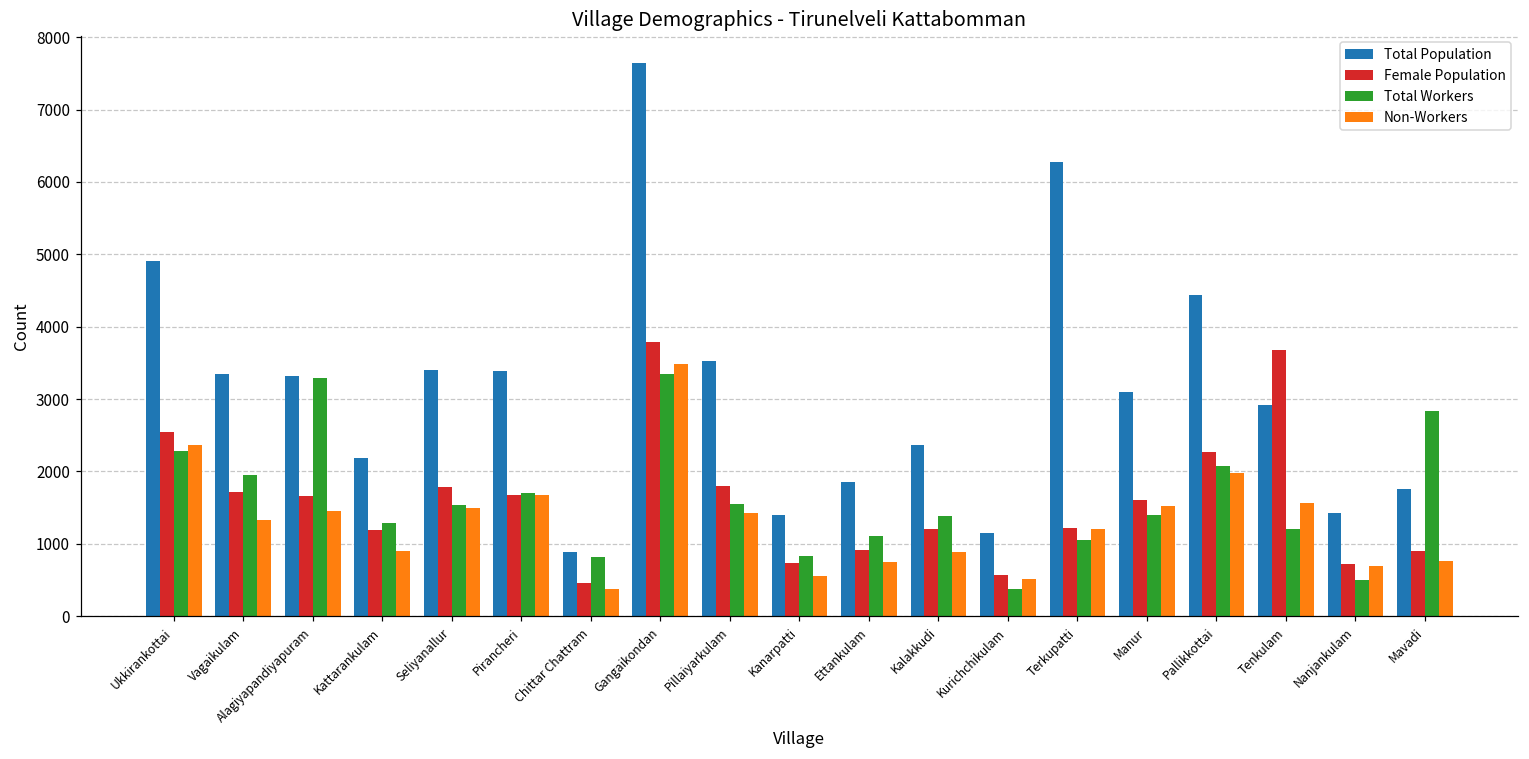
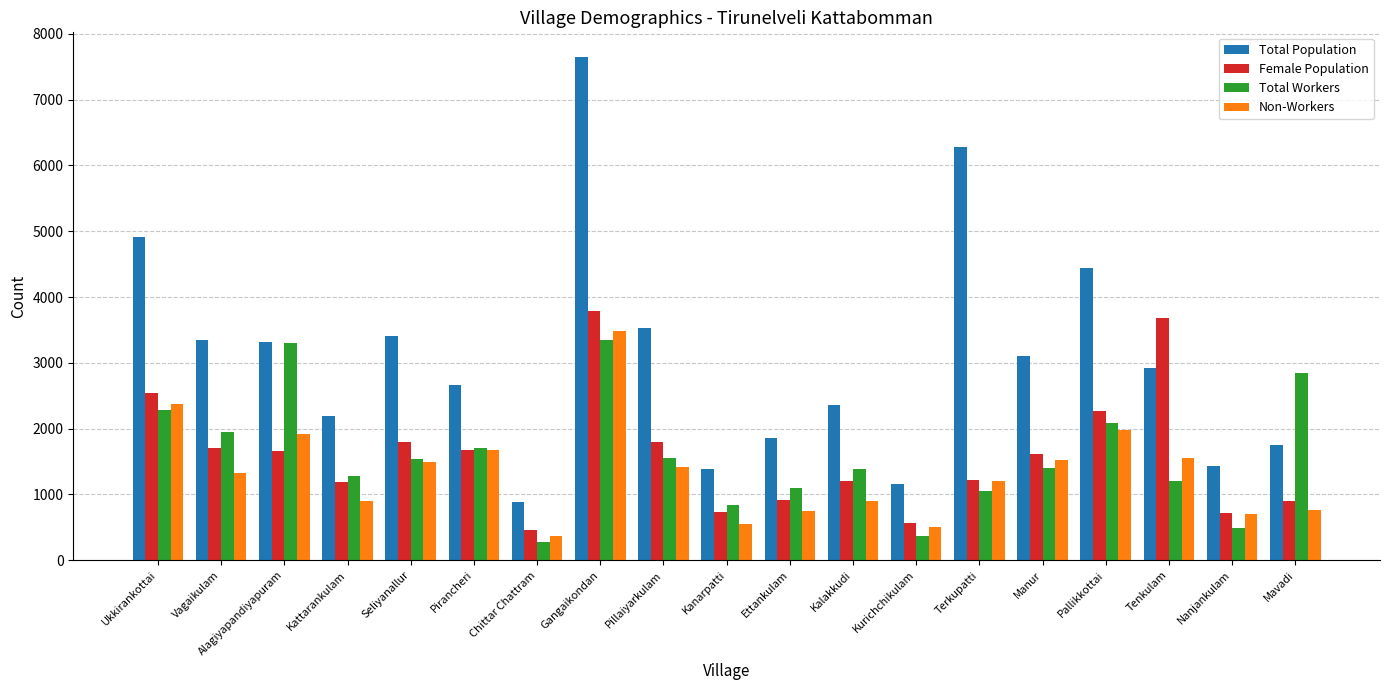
  {
    "Total Population": {
      "Ukkirankottai": 4900,
      "Vagaikulam": 3300,
      "Alagiyapandiyapuram": 3300,
      "Kattarankulam": 2200,
      "Seliyanallur": 3400,
-     "Pirancheri": 3400,
+     "Pirancheri": 2700,
      "Chittar Chattram": 900,
      "Gangaikondan": 7600,
      "Pillaiyarkulam": 3500,
      "Kanarpatti": 1400,
      "Ettankulam": 1900,
      "Kalakkudi": 2400,
      "Kurichchikulam": 1200,
      "Terkupatti": 6300,
      "Manur": 3100,
      "Pallikkottai": 4400,
      "Tenkulam": 2900,
      "Nanjankulam": 1400,
      "Mavadi": 1800
    },
    "Female Population": {
      "Ukkirankottai": 2500,
      "Vagaikulam": 1700,
      "Alagiyapandiyapuram": 1700,
      "Kattarankulam": 1200,
      "Seliyanallur": 1800,
      "Pirancheri": 1700,
      "Chittar Chattram": 500,
      "Gangaikondan": 3800,
      "Pillaiyarkulam": 1800,
      "Kanarpatti": 700,
      "Ettankulam": 900,
      "Kalakkudi": 1200,
      "Kurichchikulam": 600,
      "Terkupatti": 1200,
      "Manur": 1600,
      "Pallikkottai": 2300,
      "Tenkulam": 3700,
      "Nanjankulam": 700,
      "Mavadi": 900
    },
    "Total Workers": {
      "Ukkirankottai": 2300,
      "Vagaikulam": 2000,
      "Alagiyapandiyapuram": 3300,
      "Kattarankulam": 1300,
      "Seliyanallur": 1500,
      "Pirancheri": 1700,
-     "Chittar Chattram": 800,
+     "Chittar Chattram": 300,
      "Gangaikondan": 3400,
      "Pillaiyarkulam": 1600,
      "Kanarpatti": 800,
      "Ettankulam": 1100,
      "Kalakkudi": 1400,
      "Kurichchikulam": 400,
      "Terkupatti": 1100,
      "Manur": 1400,
      "Pallikkottai": 2100,
      "Tenkulam": 1200,
      "Nanjankulam": 500,
      "Mavadi": 2800
    },
    "Non-Workers": {
      "Ukkirankottai": 2400,
      "Vagaikulam": 1300,
-     "Alagiyapandiyapuram": 1500,
+     "Alagiyapandiyapuram": 1900,
      "Kattarankulam": 900,
      "Seliyanallur": 1500,
      "Pirancheri": 1700,
      "Chittar Chattram": 400,
      "Gangaikondan": 3500,
      "Pillaiyarkulam": 1400,
      "Kanarpatti": 600,
      "Ettankulam": 700,
      "Kalakkudi": 900,
      "Kurichchikulam": 500,
      "Terkupatti": 1200,
      "Manur": 1500,
      "Pallikkottai": 2000,
      "Tenkulam": 1600,
      "Nanjankulam": 700,
      "Mavadi": 800
    }
  }
